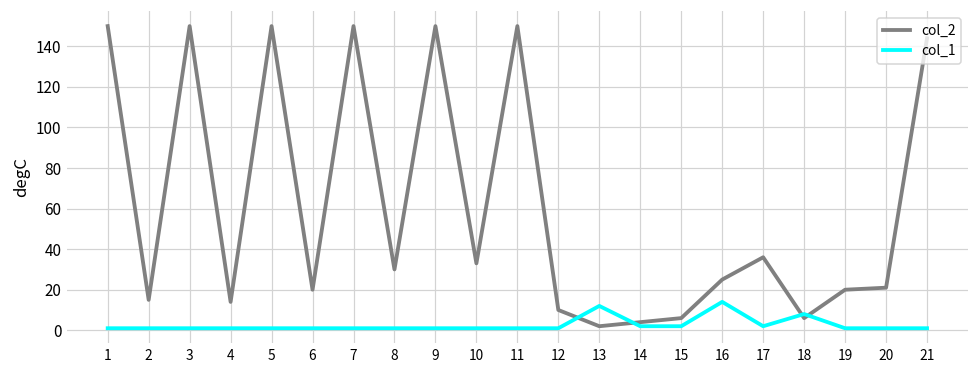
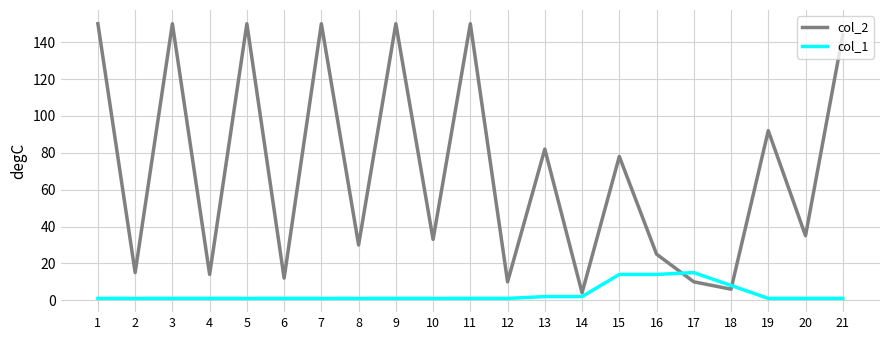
  {
    "col_2": {
      "1": 150,
      "2": 15,
      "3": 150,
      "4": 14,
      "5": 150,
-     "6": 20,
+     "6": 12,
      "7": 150,
      "8": 30,
      "9": 150,
      "10": 33,
      "11": 150,
      "12": 10,
-     "13": 2,
+     "13": 82,
      "14": 4,
-     "15": 6,
+     "15": 78,
      "16": 25,
-     "17": 36,
+     "17": 10,
      "18": 6,
-     "19": 20,
-     "20": 21
+     "19": 92,
+     "20": 35
    },
    "col_1": {
      "1": 1,
      "2": 1,
      "3": 1,
      "4": 1,
      "5": 1,
      "6": 1,
      "7": 1,
      "8": 1,
      "9": 1,
      "10": 1,
      "11": 1,
      "12": 1,
-     "13": 12,
+     "13": 2,
      "14": 2,
-     "15": 2,
+     "15": 14,
      "16": 14,
-     "17": 2,
+     "17": 15,
      "18": 8,
      "19": 1,
      "20": 1,
      "21": 1
    }
  }
